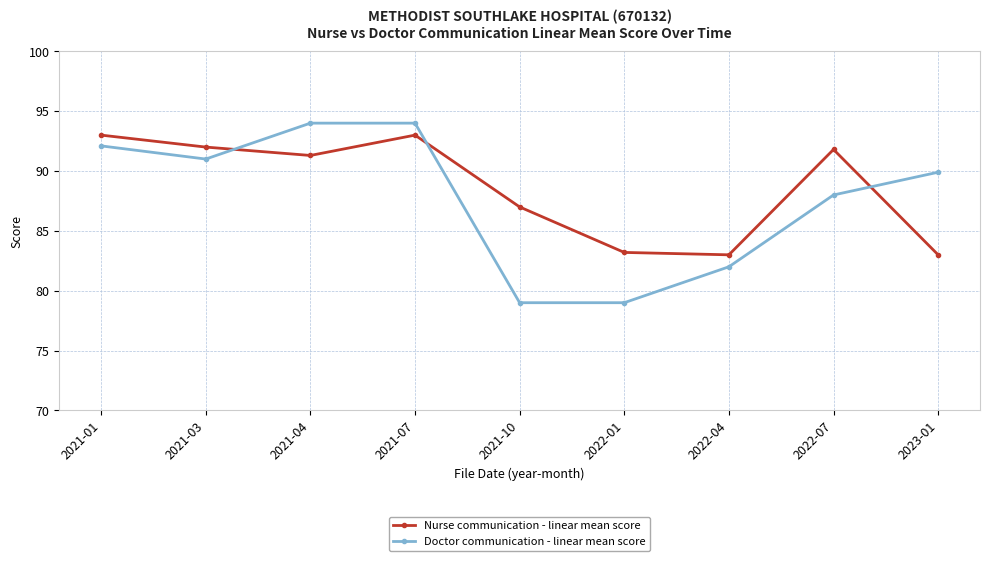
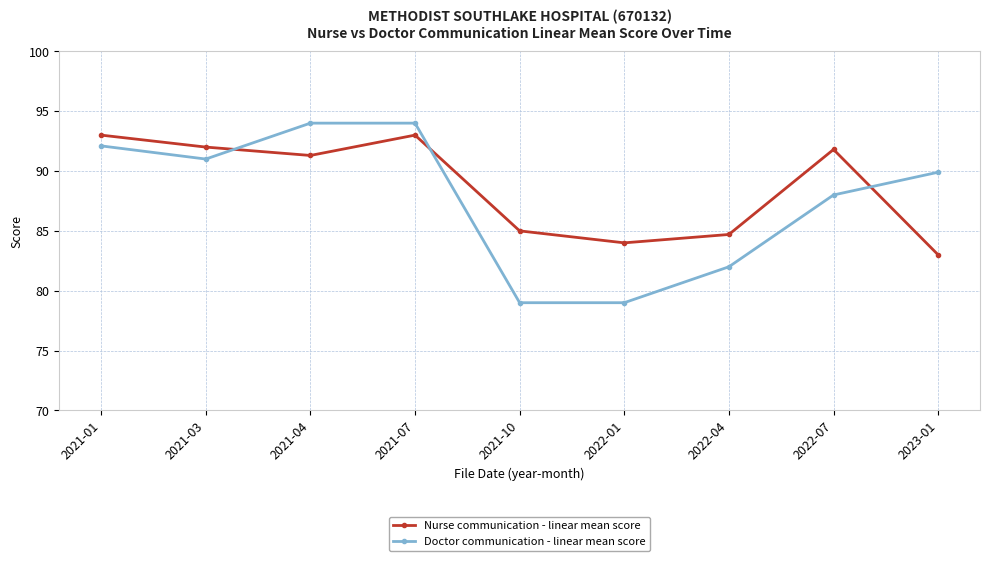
  {
    "Nurse communication - linear mean score": {
      "2021-01": 93.0,
      "2021-03": 92.0,
      "2021-04": 91.3,
      "2021-07": 93.0,
-     "2021-10": 87,
-     "2022-01": 83.2,
-     "2022-04": 83.0,
+     "2021-10": 85,
+     "2022-01": 84.0,
+     "2022-04": 84.7,
      "2022-07": 91.8,
      "2023-01": 83.0
    },
    "Doctor communication - linear mean score": {
      "2021-01": 92.1,
      "2021-03": 91.0,
      "2021-04": 94.0,
      "2021-07": 94.0,
      "2021-10": 79.0,
      "2022-01": 79.0,
      "2022-04": 82.0,
      "2022-07": 88.0,
      "2023-01": 89.9
    }
  }
